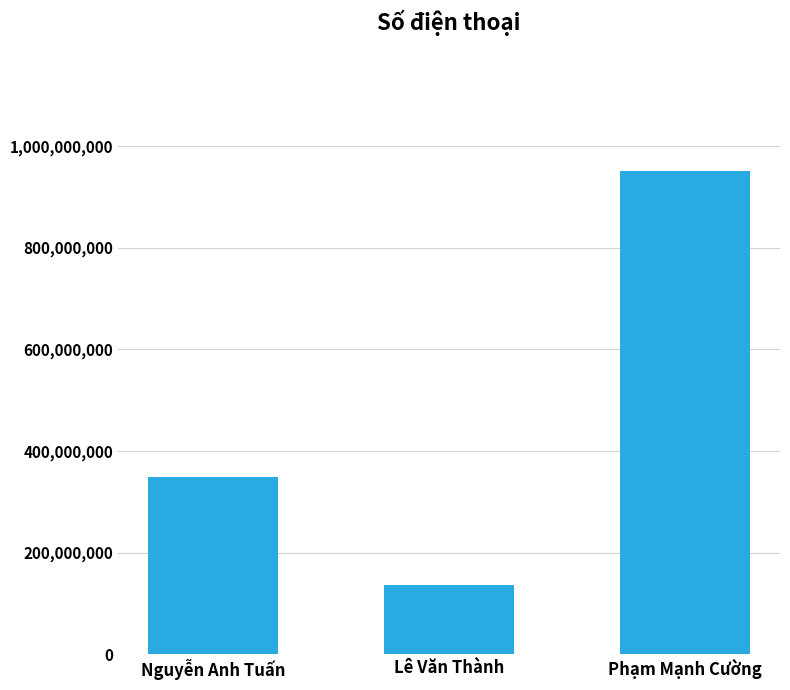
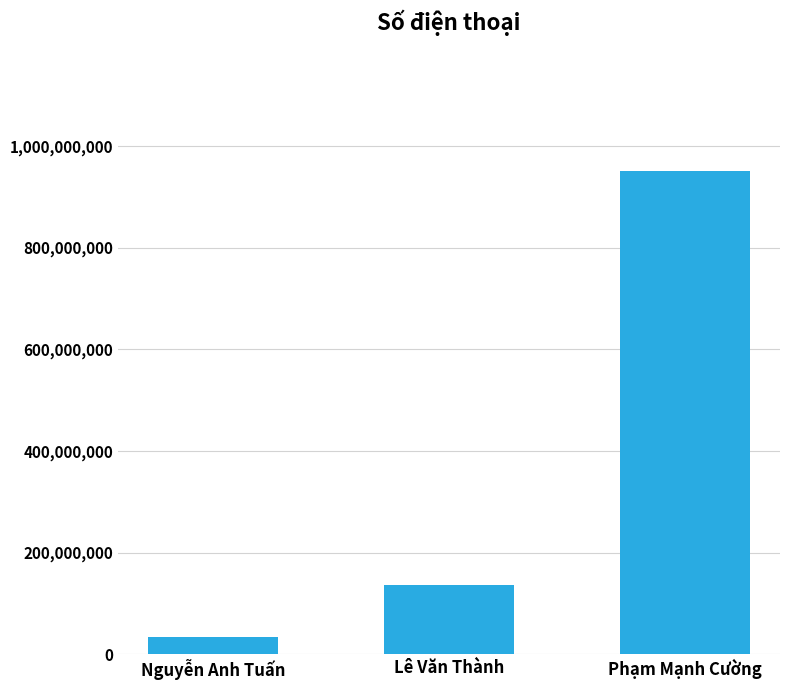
  {
-   "Nguyễn Anh Tuấn": "350,000,000",
+   "Nguyễn Anh Tuấn": "30,000,000",
    "Lê Văn Thành": "140,000,000",
    "Phạm Mạnh Cường": "950,000,000"
  }
